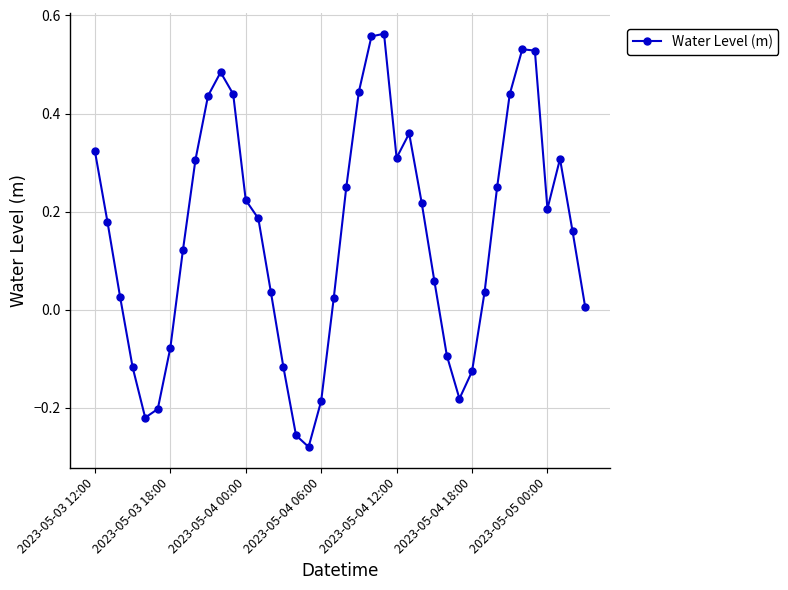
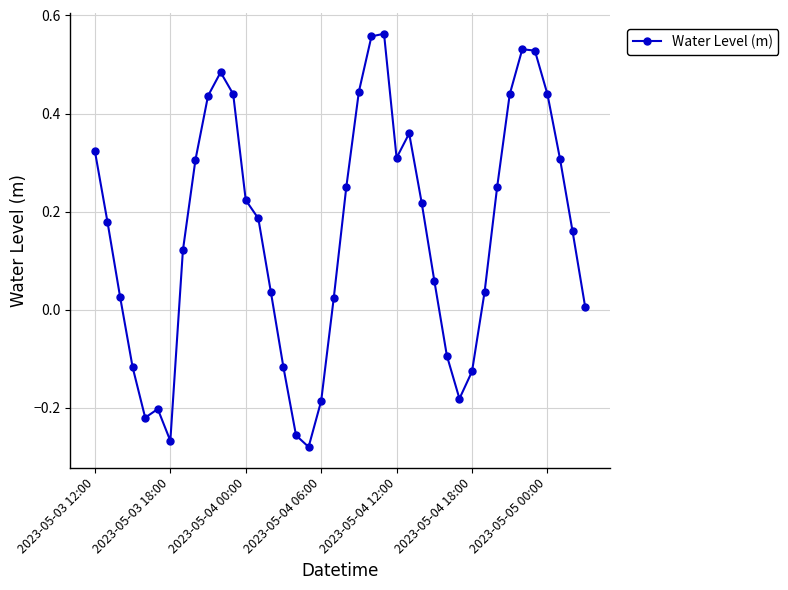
  {
    "2023-05-03 12:00": 0.32,
-   "2023-05-03 18:00": -0.08,
+   "2023-05-03 18:00": -0.27,
    "2023-05-04 00:00": 0.22,
    "2023-05-04 06:00": -0.19,
    "2023-05-04 12:00": 0.31,
    "2023-05-04 18:00": -0.13,
-   "2023-05-05 00:00": 0.21
+   "2023-05-05 00:00": 0.44
  }
